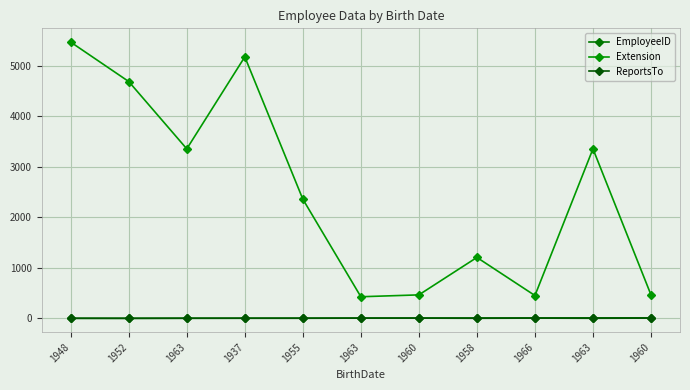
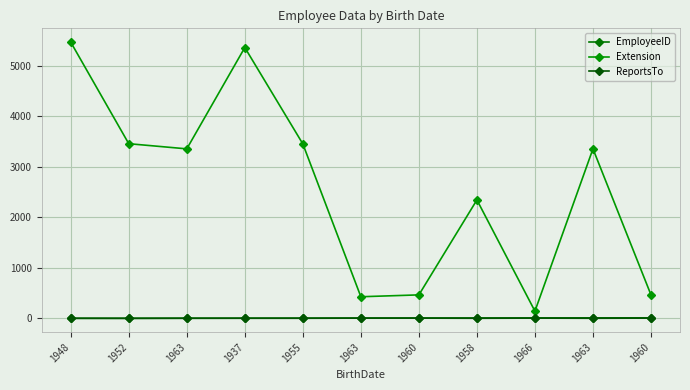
  {
    "ReportsTo": {
      "1948": 0,
      "1952": 0,
      "1937": 0,
      "1955": 0,
      "1958": 0,
      "1966": 0
    },
    "Extension": {
      "1948": 5500,
-     "1952": 4700,
-     "1937": 5200,
-     "1955": 2400,
-     "1958": 1200,
-     "1966": 500
+     "1952": 3500,
+     "1937": 5400,
+     "1955": 3500,
+     "1958": 2300,
+     "1966": 100
    }
  }
